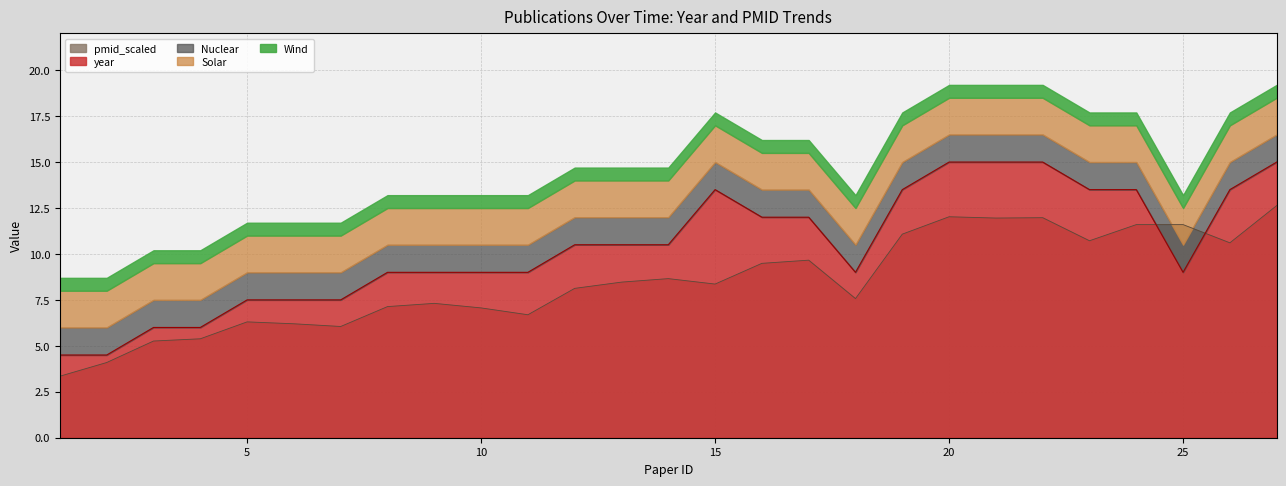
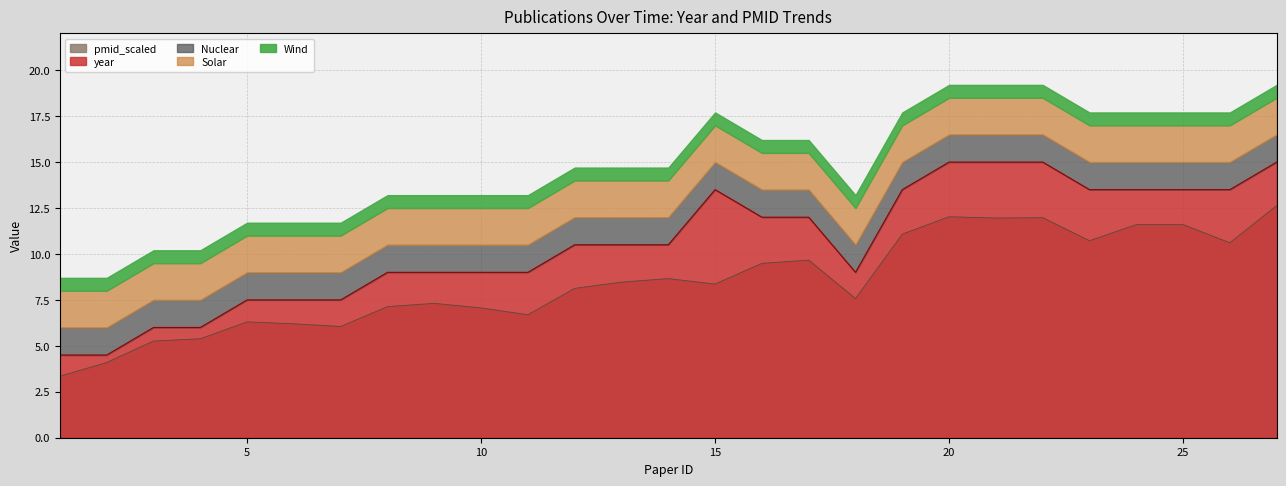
  {
    "year": {
      "5": 7.5,
      "10": 9.0,
      "15": 13.5,
      "20": 15.0,
-     "25": 9.0
+     "25": 13.5
    },
    "Solar": {
      "5": 2.0,
      "10": 2.0,
      "15": 2.0,
      "20": 2.0,
      "25": 2.0
    },
    "Wind": {
      "5": 0.7,
      "10": 0.7,
      "15": 0.7,
      "20": 0.7,
      "25": 0.7
    }
  }
